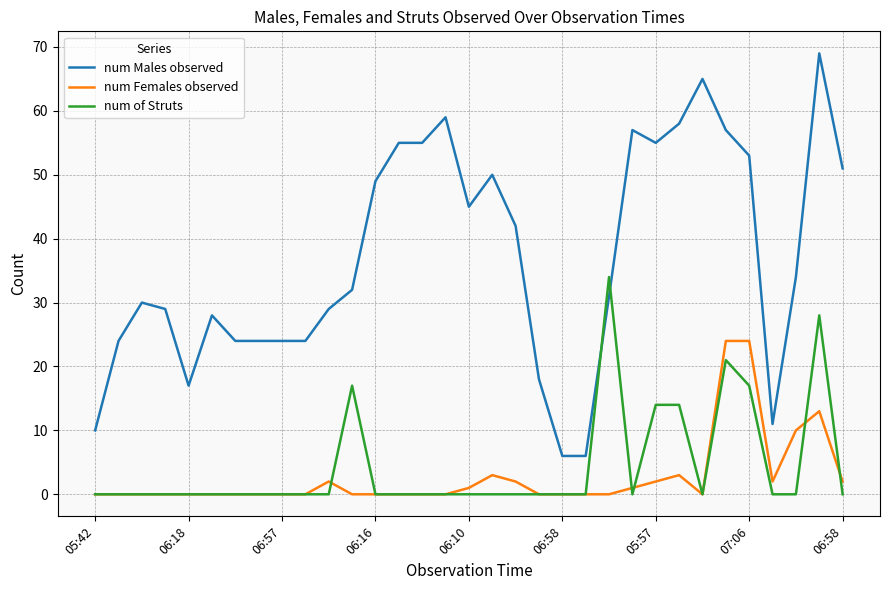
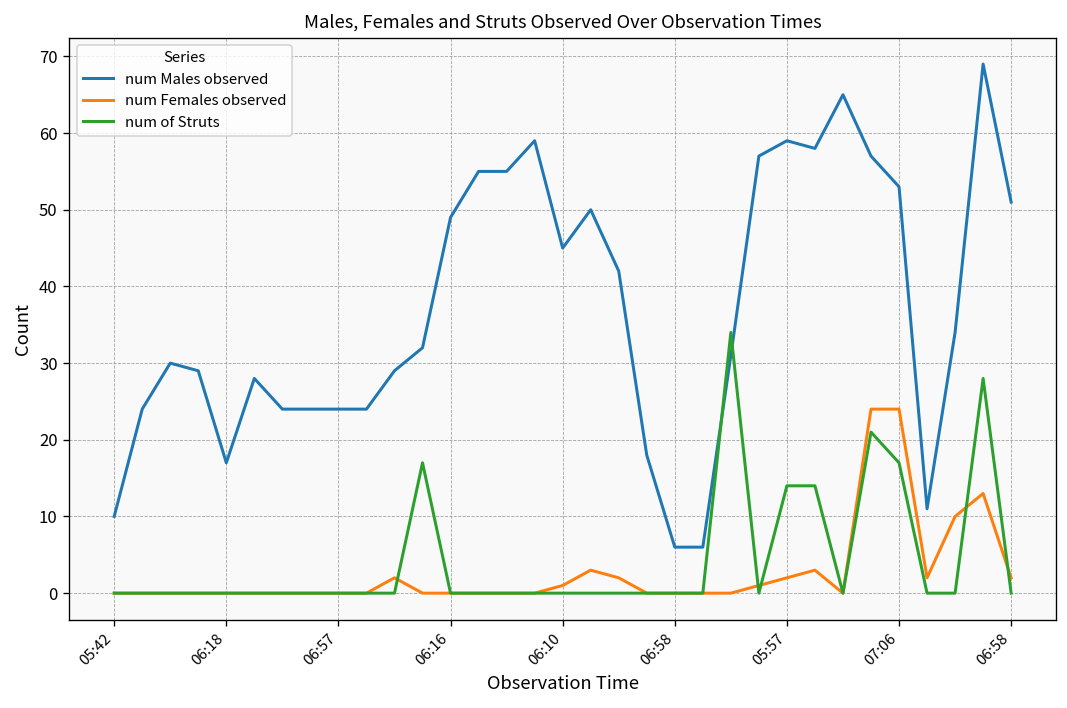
  {
    "num Males observed": {
      "05:42": 10,
      "06:18": 17,
      "06:57": 24,
      "06:16": 49,
-     "05:57": 55,
+     "05:57": 59,
      "07:06": 53
    },
    "num Females observed": {
      "05:57": 2,
      "07:06": 24
    },
    "num of Struts": {
      "05:57": 14,
      "07:06": 17
    }
  }
